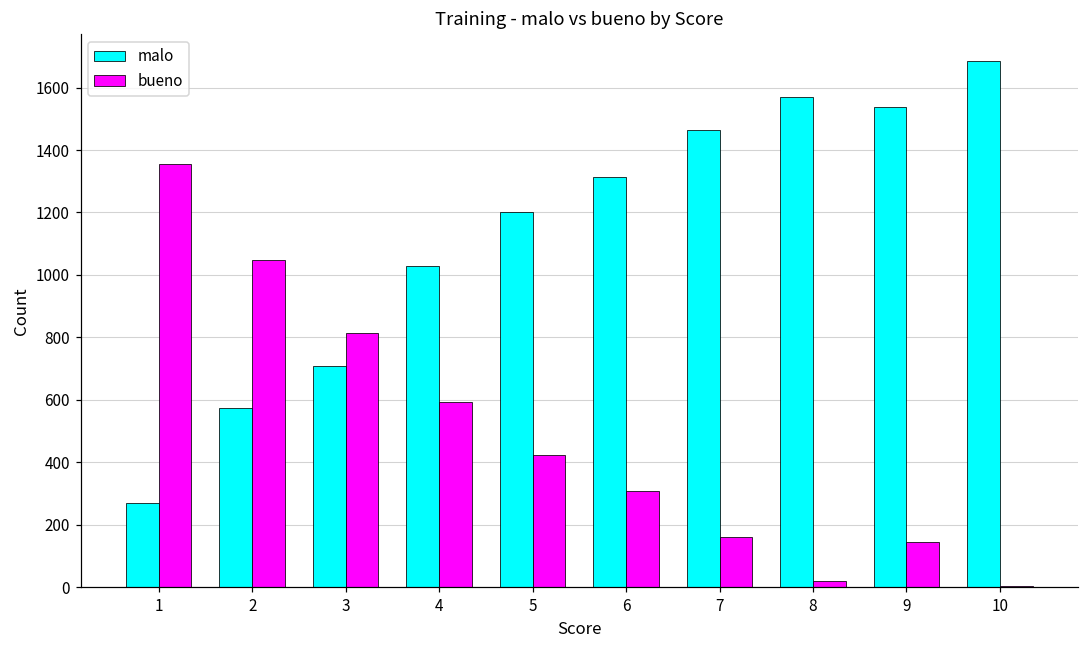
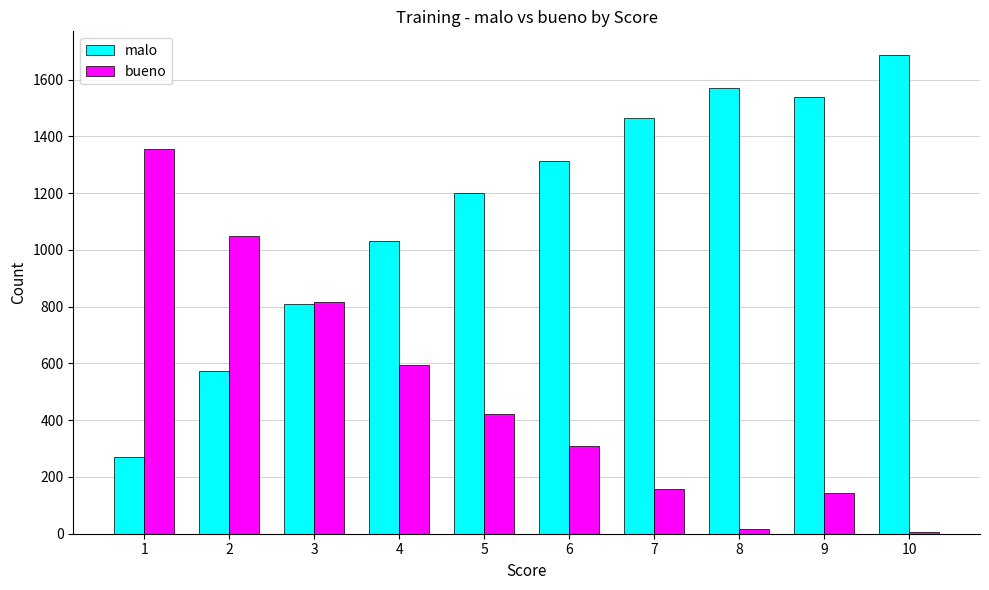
  {
    "malo": {
      "1": 270,
      "2": 580,
-     "3": 710,
+     "3": 810,
      "4": 1030,
      "5": 1200,
      "6": 1320,
      "7": 1470,
      "8": 1570,
      "9": 1540,
      "10": 1690
    },
    "bueno": {
      "1": 1350,
      "2": 1050,
      "3": 820,
      "4": 590,
      "5": 420,
      "6": 310,
      "7": 160,
      "8": 20,
      "9": 150
    }
  }
